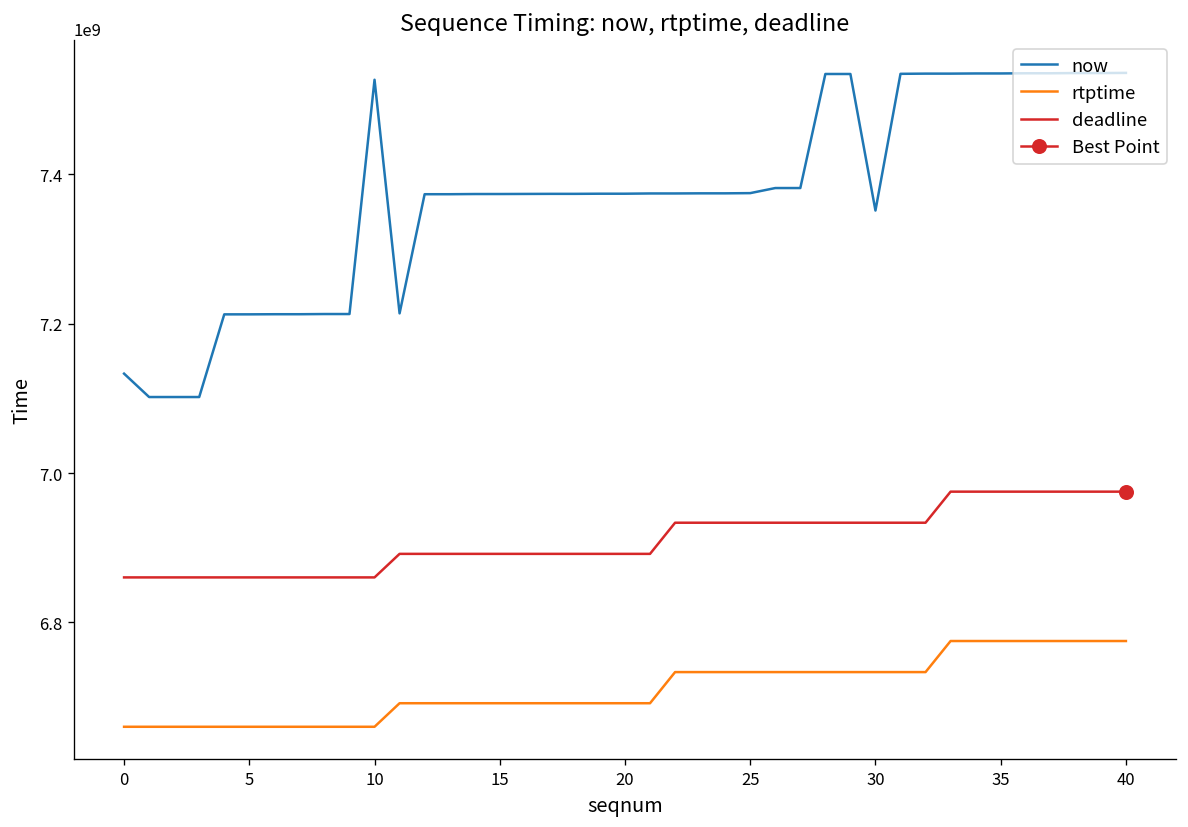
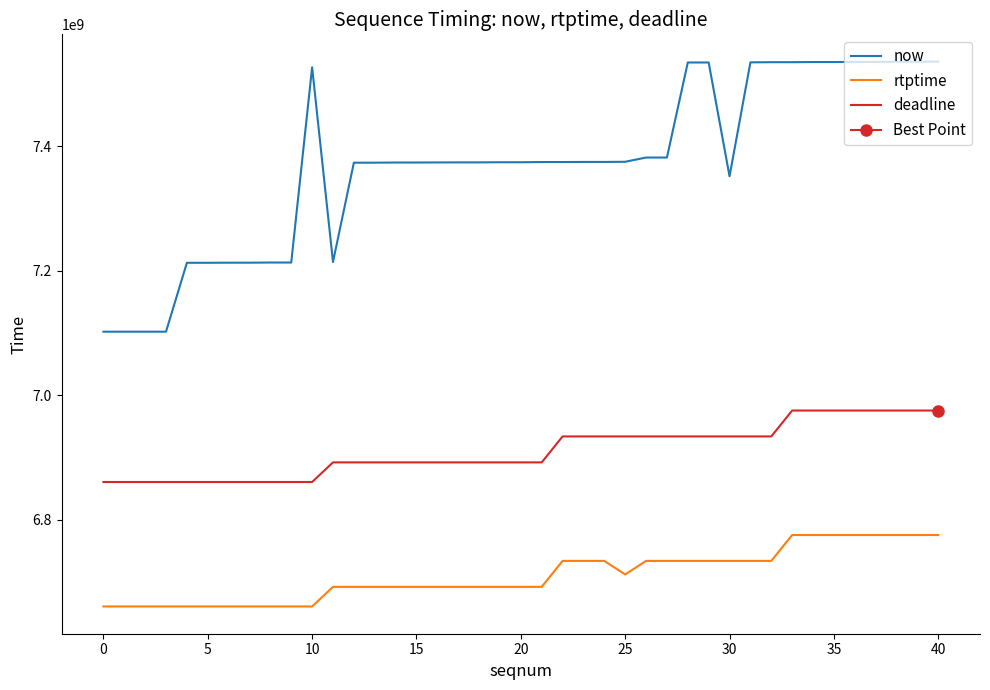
  {
    "now": {
-     "0": 7130000000,
+     "0": 7100000000,
      "5": 7210000000,
      "10": 7530000000,
      "15": 7370000000,
      "20": 7370000000,
      "25": 7370000000,
      "30": 7350000000,
      "35": 7540000000
    },
    "rtptime": {
      "0": 6660000000,
      "5": 6660000000,
      "10": 6660000000,
      "15": 6690000000,
      "20": 6690000000,
-     "25": 6730000000,
+     "25": 6710000000,
      "30": 6730000000,
      "35": 6780000000,
      "40": 6780000000
    }
  }
